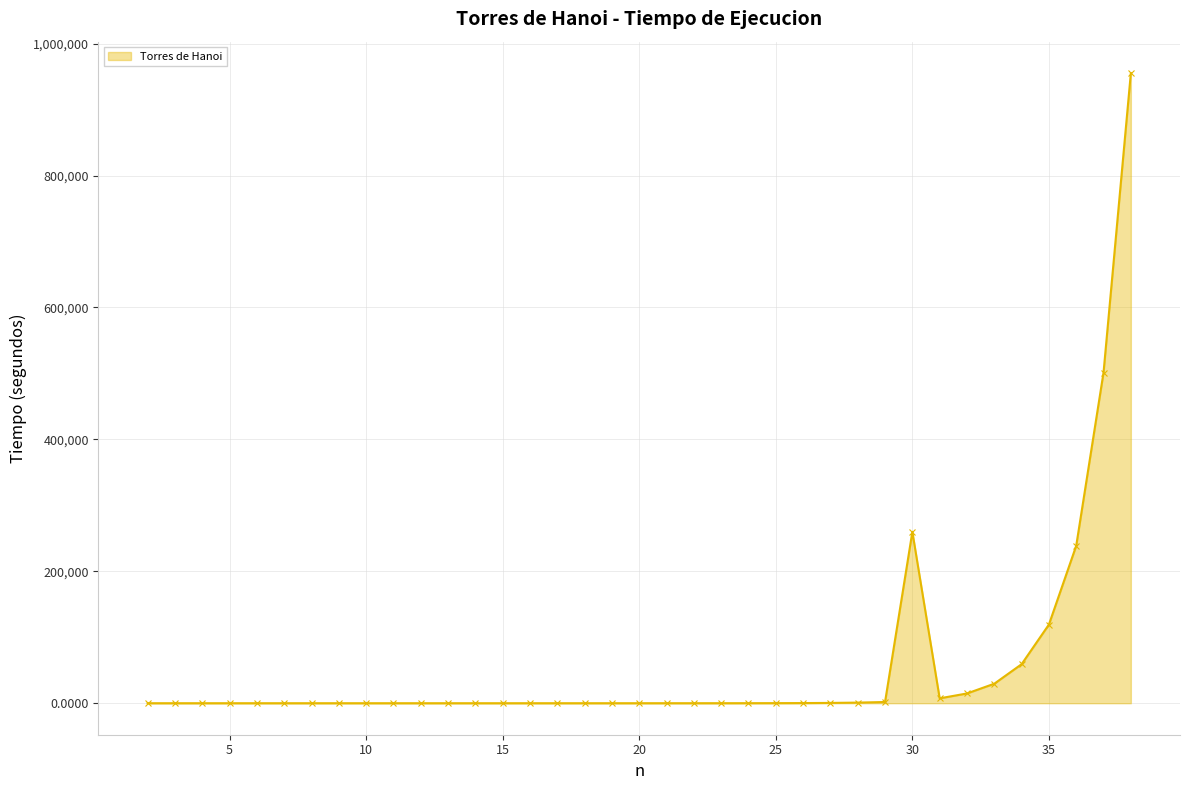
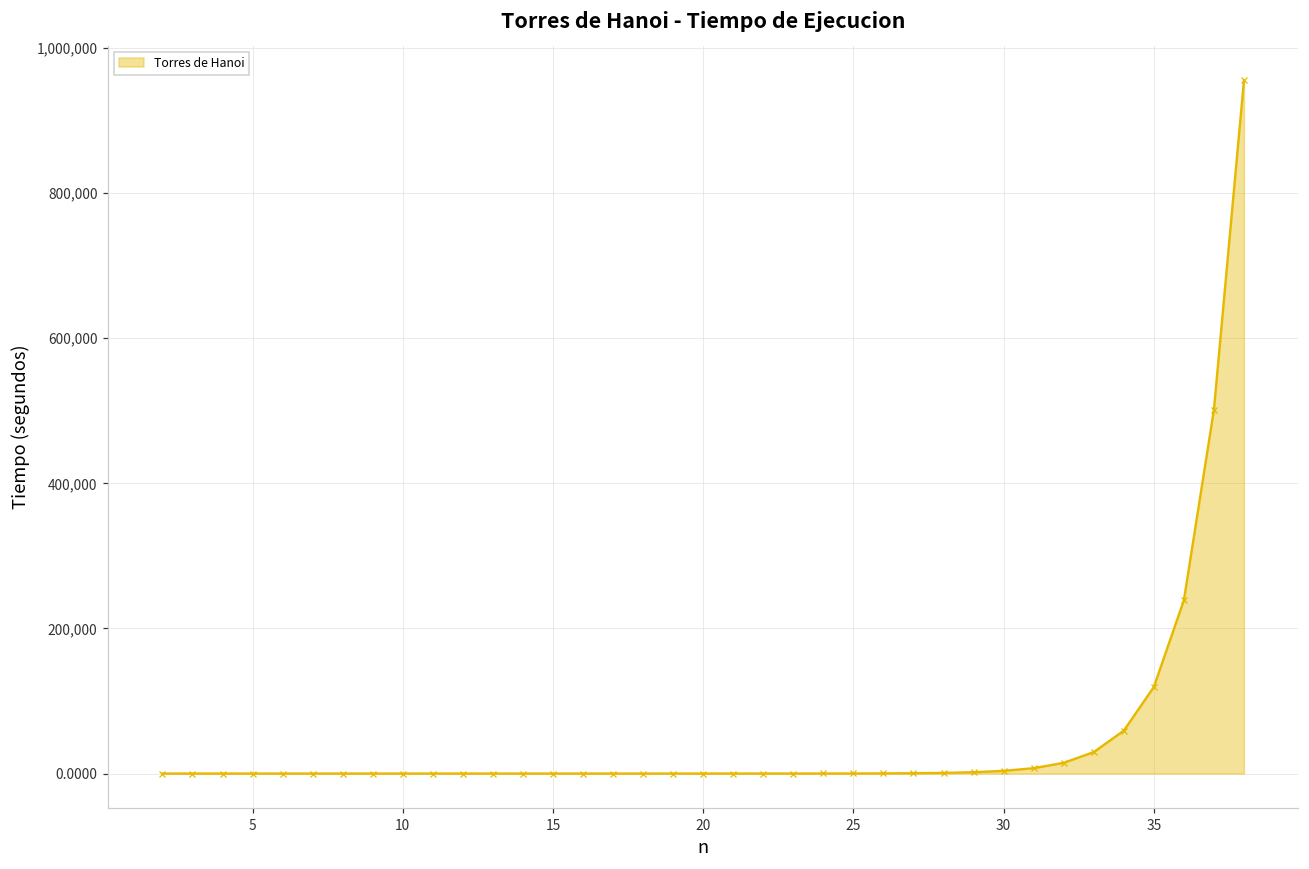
  {
    "5": "0",
    "10": "0",
    "15": "0",
    "20": "0",
    "25": "0",
-   "30": "260,000",
+   "30": "0",
    "35": "120,000"
  }
